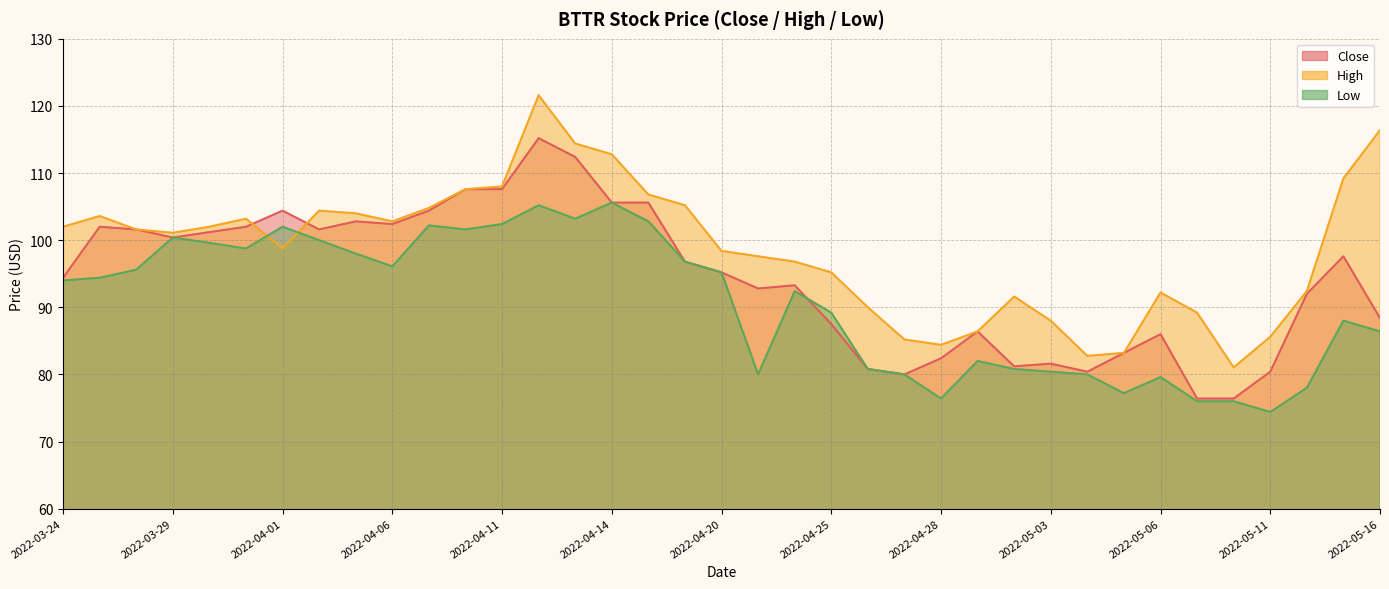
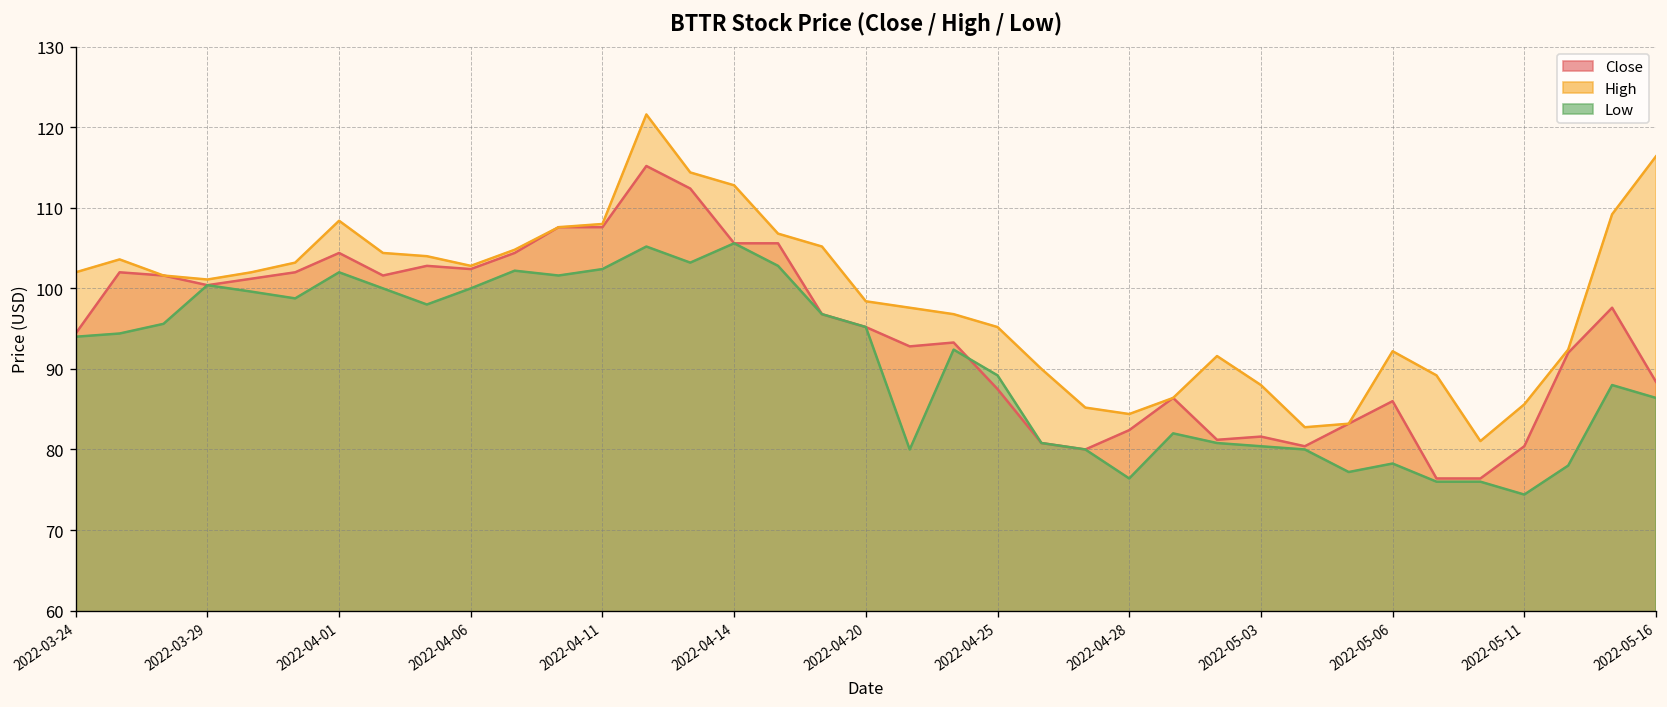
  {
    "Close": {
      "2022-03-24": 94,
      "2022-04-01": 104,
      "2022-04-06": 102,
      "2022-04-11": 108,
      "2022-04-25": 88,
      "2022-04-28": 82,
      "2022-05-03": 82,
      "2022-05-06": 86,
      "2022-05-11": 80,
      "2022-05-16": 88
    },
    "High": {
      "2022-03-24": 102,
      "2022-03-29": 101,
-     "2022-04-01": 99,
+     "2022-04-01": 108,
      "2022-04-06": 103,
      "2022-04-11": 108,
      "2022-04-14": 113,
      "2022-04-20": 98,
      "2022-04-25": 95,
      "2022-04-28": 84,
      "2022-05-03": 88,
      "2022-05-06": 92,
      "2022-05-11": 86,
      "2022-05-16": 116
    },
    "Low": {
      "2022-03-24": 94,
      "2022-04-01": 102,
-     "2022-04-06": 96,
+     "2022-04-06": 100,
      "2022-04-11": 102,
      "2022-04-25": 89,
      "2022-04-28": 76,
      "2022-05-03": 80,
-     "2022-05-06": 80,
+     "2022-05-06": 78,
      "2022-05-11": 74,
      "2022-05-16": 86
    }
  }
